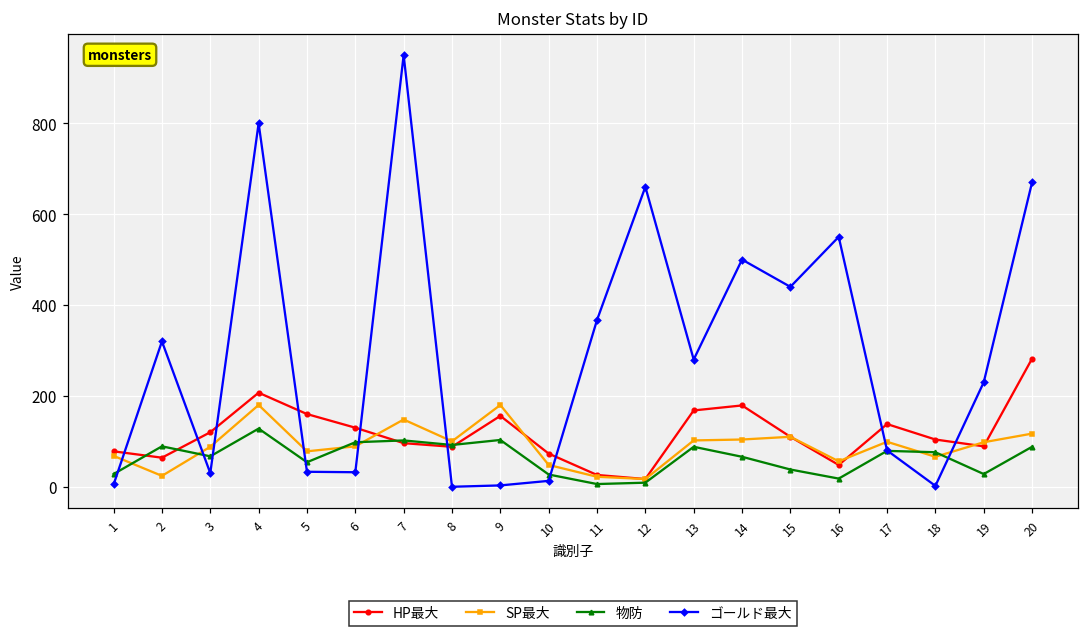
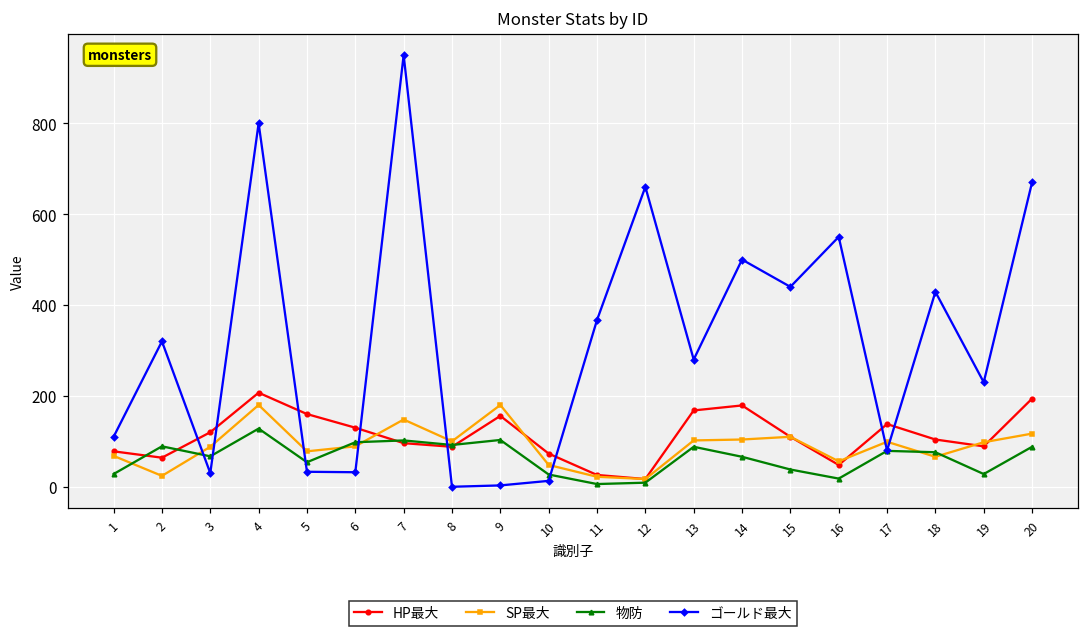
  {
    "HP最大": {
      "1": 80,
      "2": 60,
      "3": 120,
      "4": 210,
      "5": 160,
      "6": 130,
      "9": 160,
      "10": 70,
      "13": 170,
      "14": 180,
      "16": 50,
      "17": 140,
      "18": 100,
      "19": 90,
-     "20": 280
+     "20": 190
    },
    "SP最大": {
      "1": 70,
      "2": 20,
      "3": 90,
      "4": 180,
      "5": 80,
      "6": 90,
      "7": 150,
      "8": 100,
      "9": 180,
      "10": 50,
      "13": 100,
      "14": 100,
      "16": 60,
      "17": 100,
      "18": 70,
      "19": 100,
      "20": 120
    },
    "物防": {
      "1": 30,
      "2": 90,
      "3": 70,
      "4": 130,
      "5": 50,
      "6": 100,
      "9": 100,
      "10": 30,
      "11": 10,
      "12": 10,
      "13": 90,
      "14": 70,
      "15": 40,
      "16": 20,
      "18": 80,
      "19": 30,
      "20": 90
    },
    "ゴールド最大": {
-     "1": 10,
+     "1": 110,
      "2": 320,
      "3": 30,
      "4": 800,
      "5": 30,
      "6": 30,
      "7": 950,
      "8": 0,
      "9": 0,
      "10": 10,
      "11": 370,
      "12": 660,
      "13": 280,
      "14": 500,
      "15": 440,
      "16": 550,
-     "18": 0,
+     "18": 430,
      "19": 230,
      "20": 670
    }
  }
